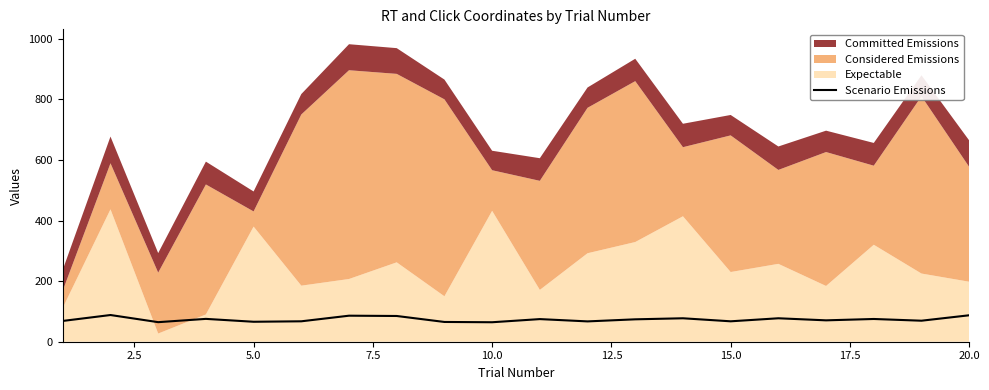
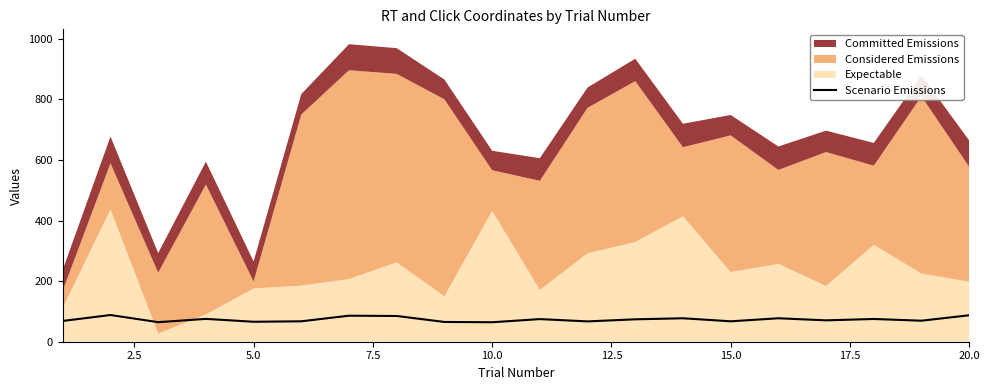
  {
    "Expectable": {
-     "5.0": 380,
+     "5.0": 180,
      "10.0": 430,
      "15.0": 230,
      "20.0": 200
    },
    "Scenario Emissions": {
      "5.0": 70,
      "10.0": 60,
      "15.0": 70,
      "20.0": 90
    },
    "Considered Emissions": {
-     "5.0": 50,
+     "5.0": 20,
      "10.0": 130,
      "15.0": 450,
      "20.0": 380
    },
    "Committed Emissions": {
      "5.0": 70,
      "10.0": 60,
      "15.0": 70,
      "20.0": 90
    }
  }
